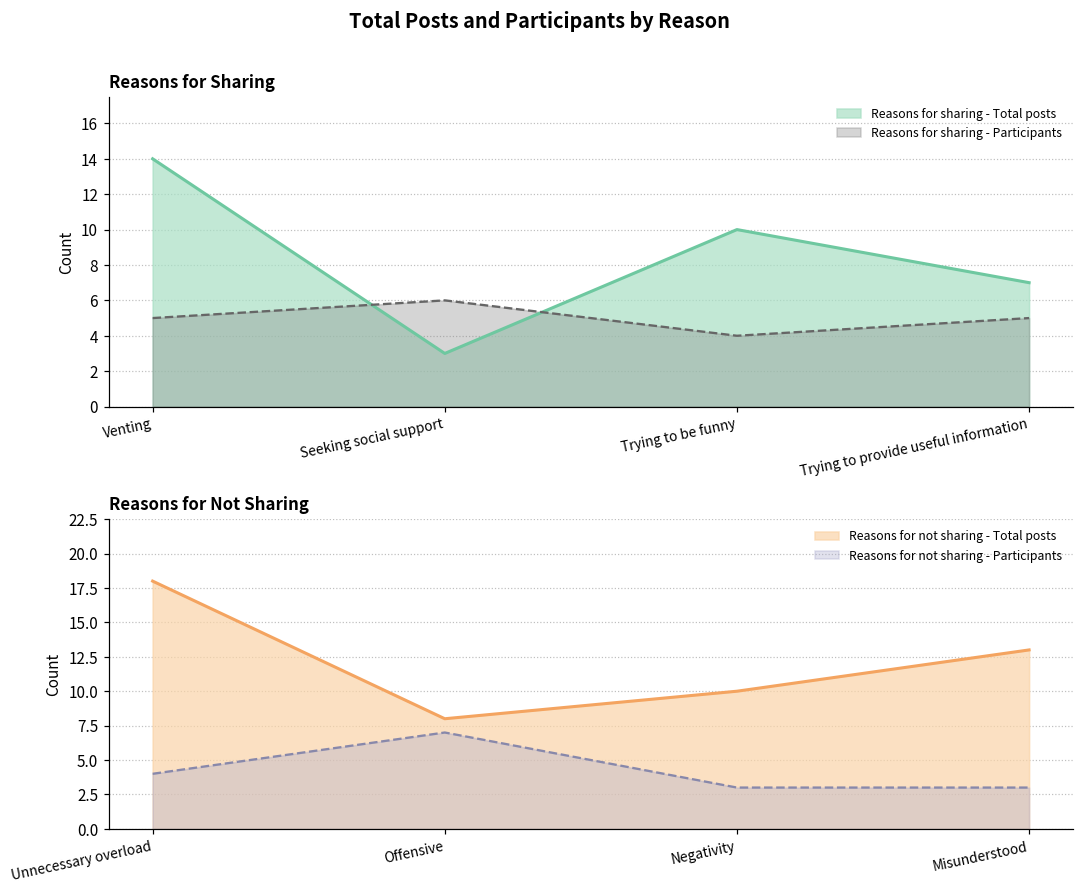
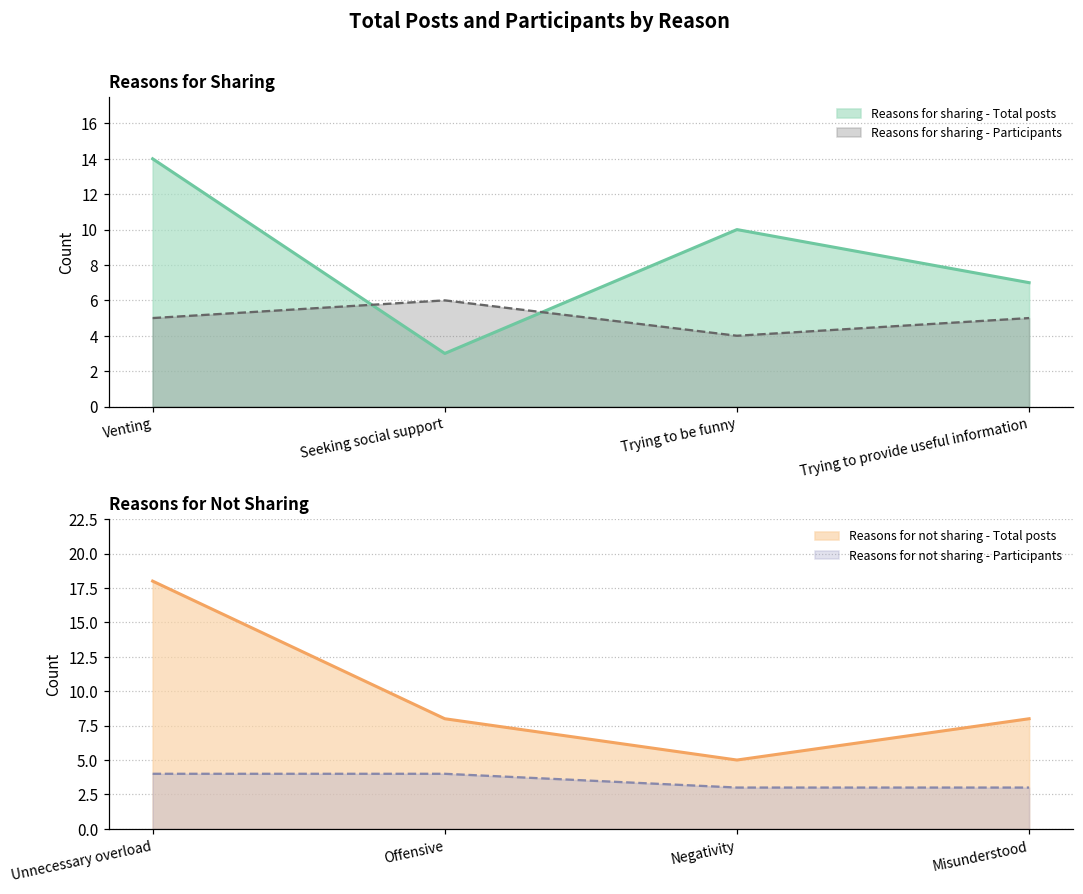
  {
    "Reasons for Not Sharing": {
      "Reasons for not sharing - Total posts": {
        "Unnecessary overload": 18,
        "Offensive": 8,
-       "Negativity": 10,
-       "Misunderstood": 13
+       "Negativity": 5,
+       "Misunderstood": 8
      },
      "Reasons for not sharing - Participants": {
        "Unnecessary overload": 4,
-       "Offensive": 7,
+       "Offensive": 4,
        "Negativity": 3,
        "Misunderstood": 3
      }
    }
  }
